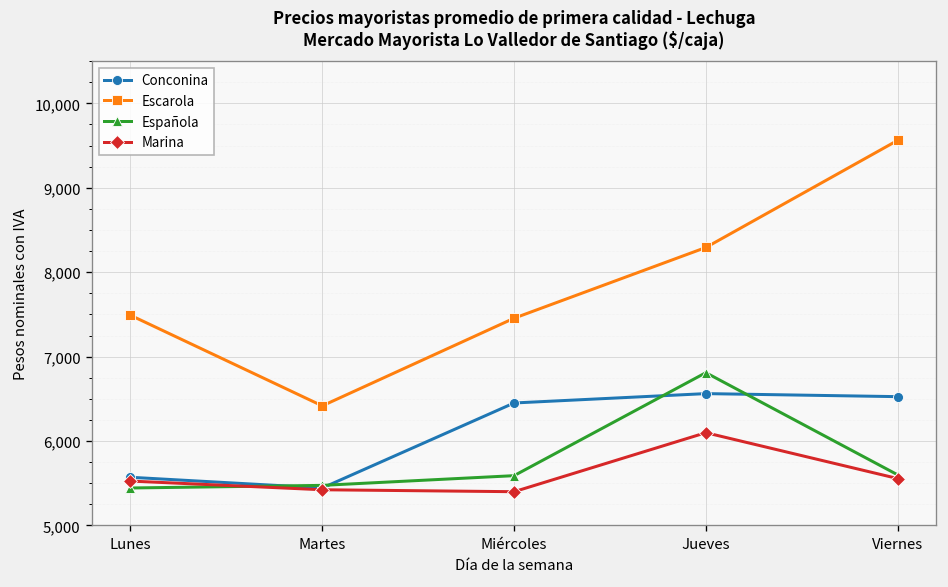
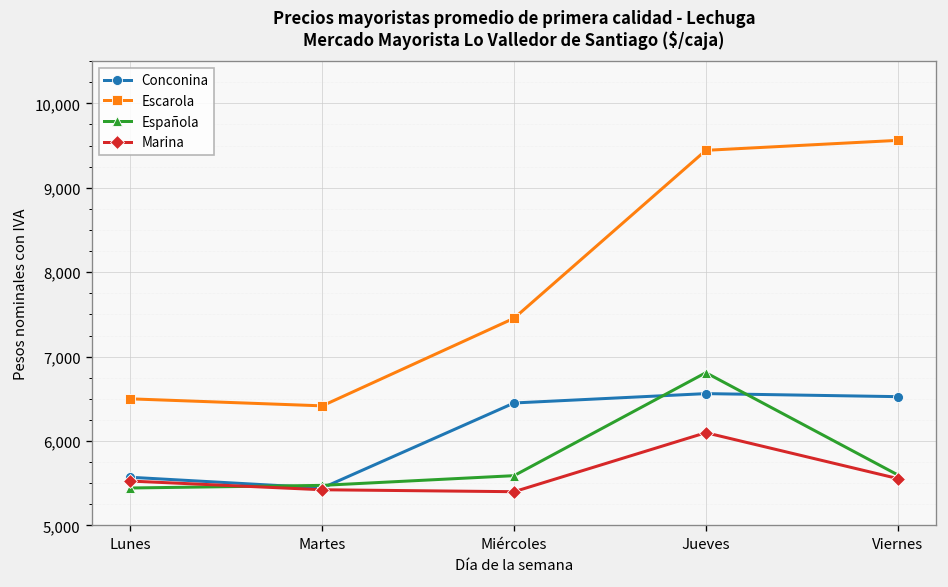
  {
    "Conconina": {
      "Lunes": "5,600",
      "Miércoles": "6,500",
      "Jueves": "6,600",
      "Viernes": "6,500"
    },
    "Escarola": {
-     "Lunes": "7,500",
+     "Lunes": "6,500",
      "Martes": "6,400",
      "Miércoles": "7,500",
-     "Jueves": "8,300",
+     "Jueves": "9,400",
      "Viernes": "9,600"
    },
    "Española": {
      "Lunes": "5,400",
      "Miércoles": "5,600",
      "Jueves": "6,800",
      "Viernes": "5,600"
    },
    "Marina": {
      "Lunes": "5,500",
      "Miércoles": "5,400",
      "Jueves": "6,100",
      "Viernes": "5,600"
    }
  }
